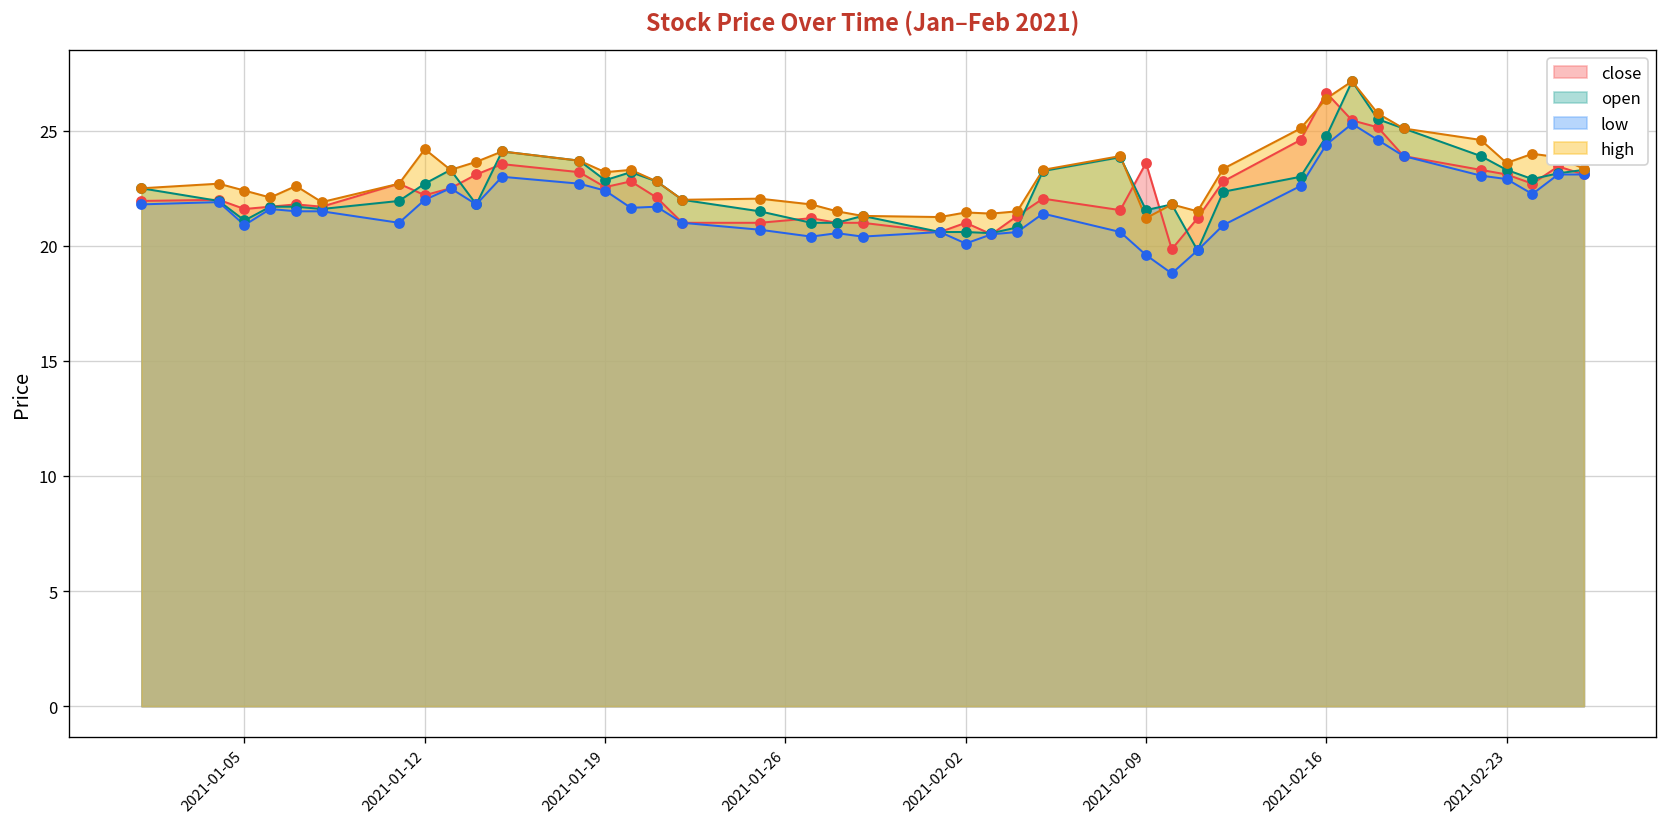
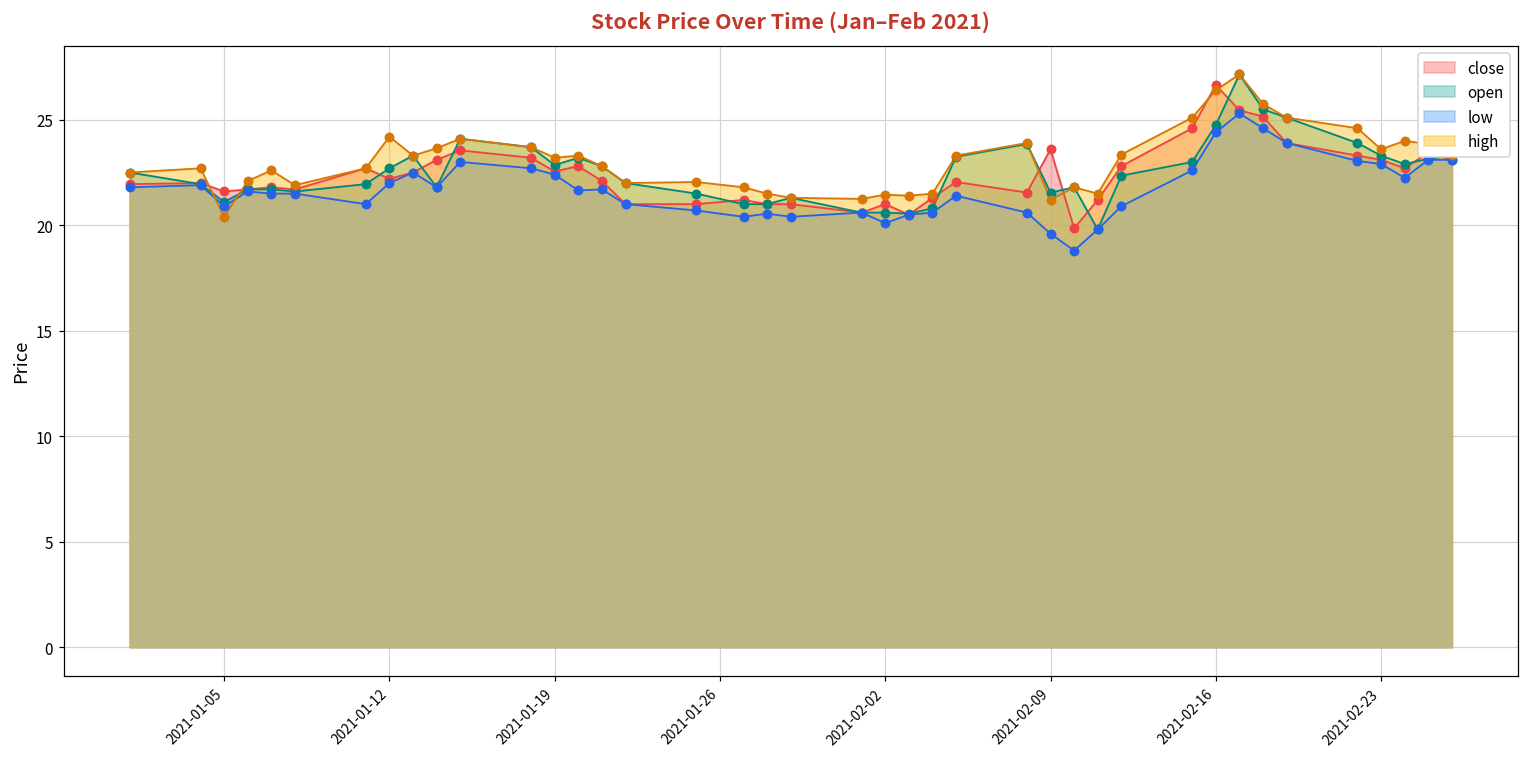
  {
    "close": {
      "2021-01-05": 21.6,
      "2021-01-12": 22.2,
      "2021-01-19": 22.6,
      "2021-02-02": 21.0,
      "2021-02-09": 23.6,
      "2021-02-16": 26.7,
      "2021-02-23": 23.1
    },
    "high": {
-     "2021-01-05": 22.4,
+     "2021-01-05": 20.4,
      "2021-01-12": 24.2,
      "2021-01-19": 23.2,
      "2021-02-02": 21.5,
      "2021-02-09": 21.2,
      "2021-02-16": 26.4,
      "2021-02-23": 23.6
    }
  }
